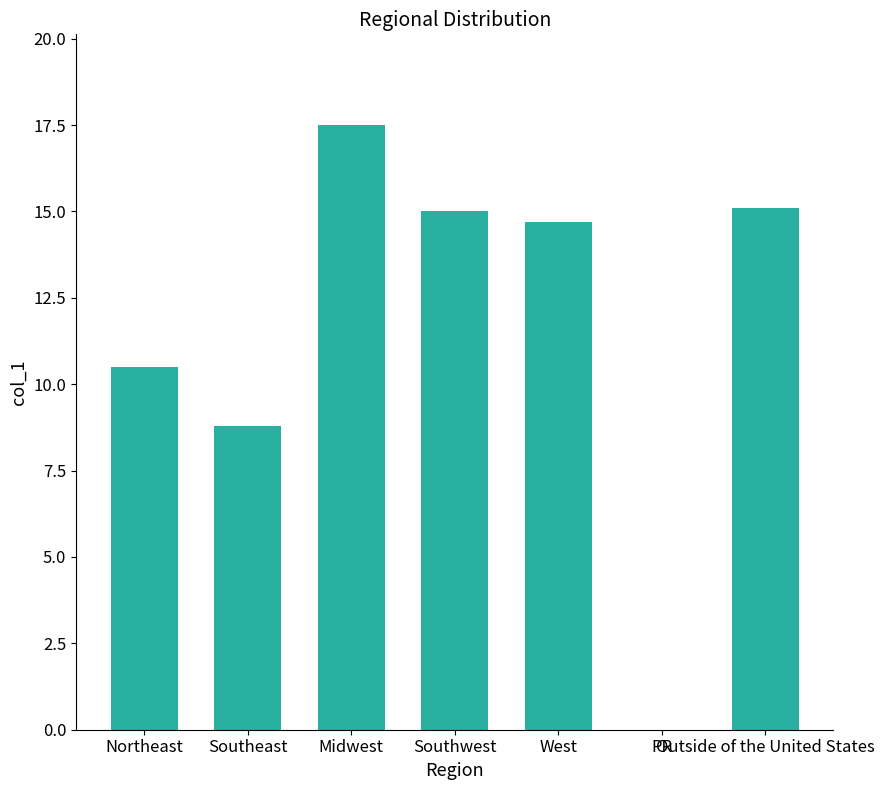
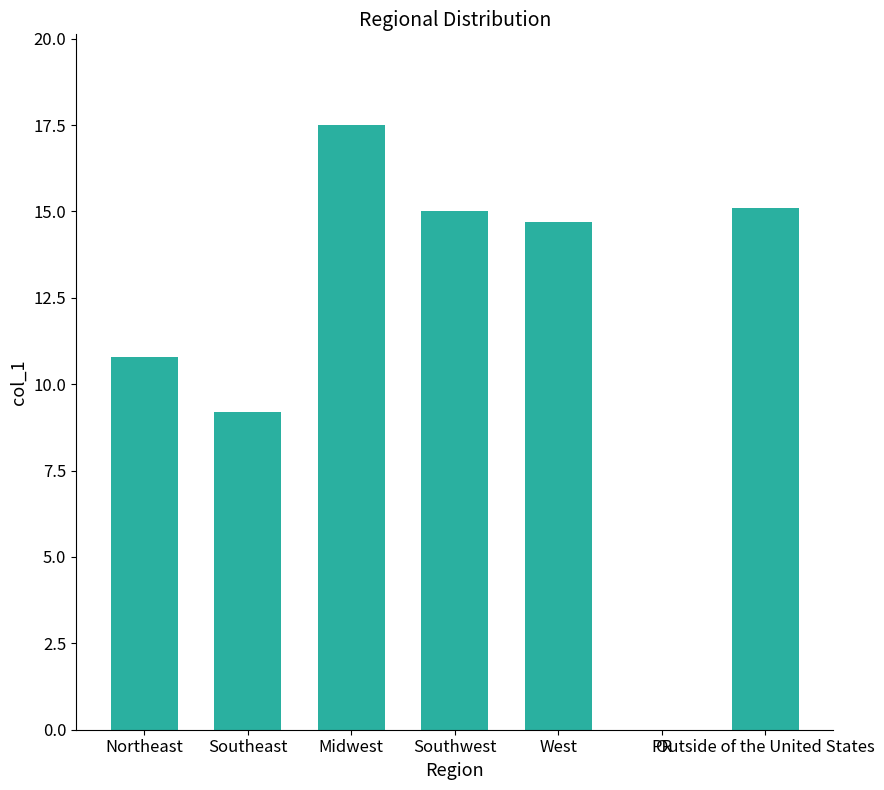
  {
-   "Northeast": 10.5,
-   "Southeast": 8.8,
+   "Northeast": 10.8,
+   "Southeast": 9.2,
    "Midwest": 17.5,
    "Southwest": 15.0,
    "West": 14.7,
    "Outside of the United States": 15.1
  }
